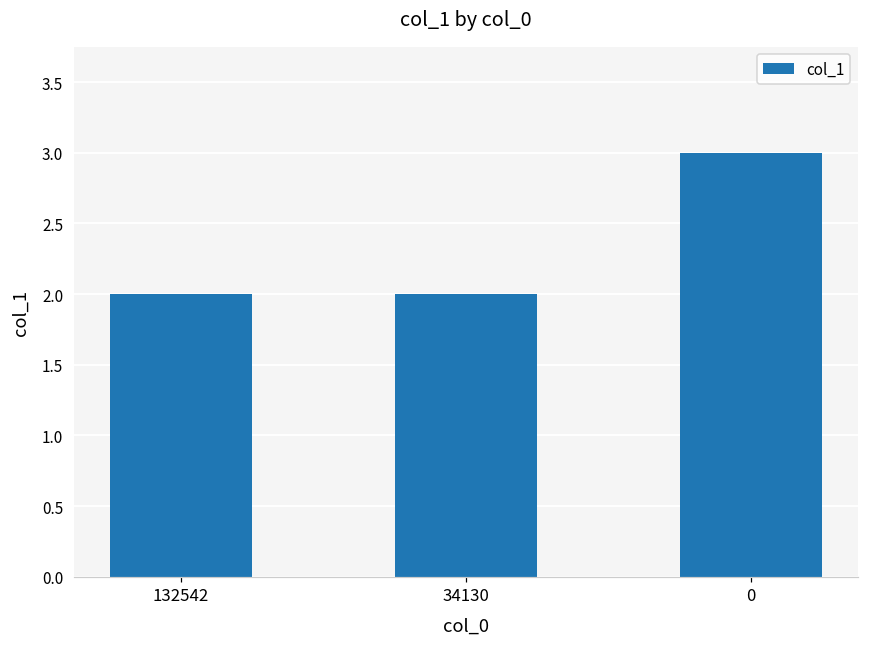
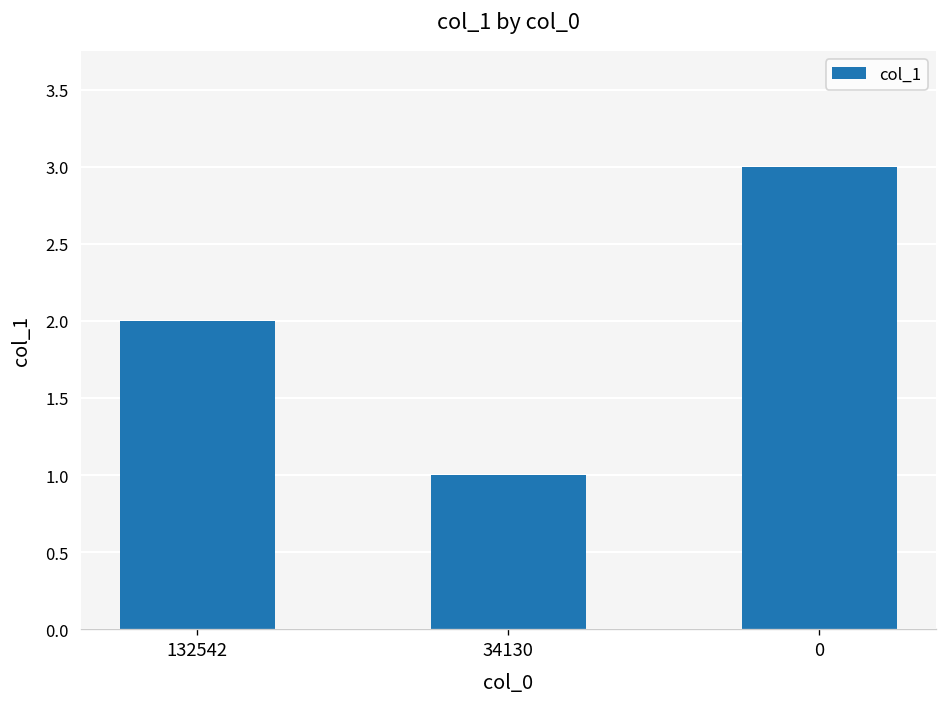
  {
    "132542": 2,
-   "34130": 2,
+   "34130": 1,
    "0": 3
  }
